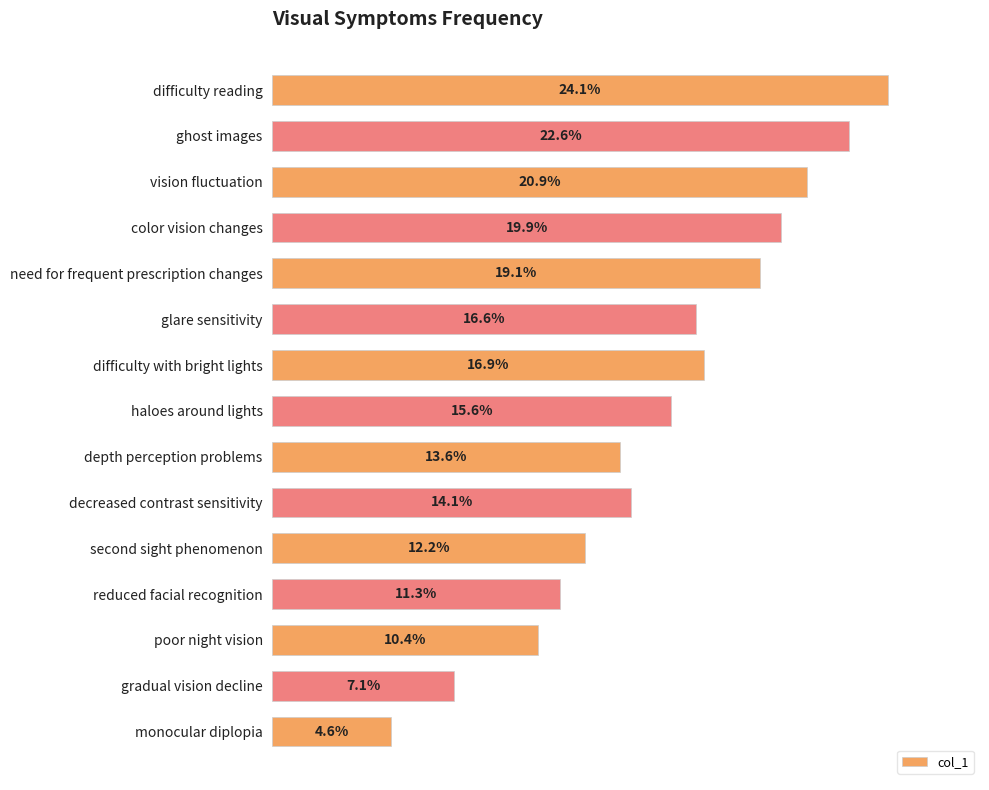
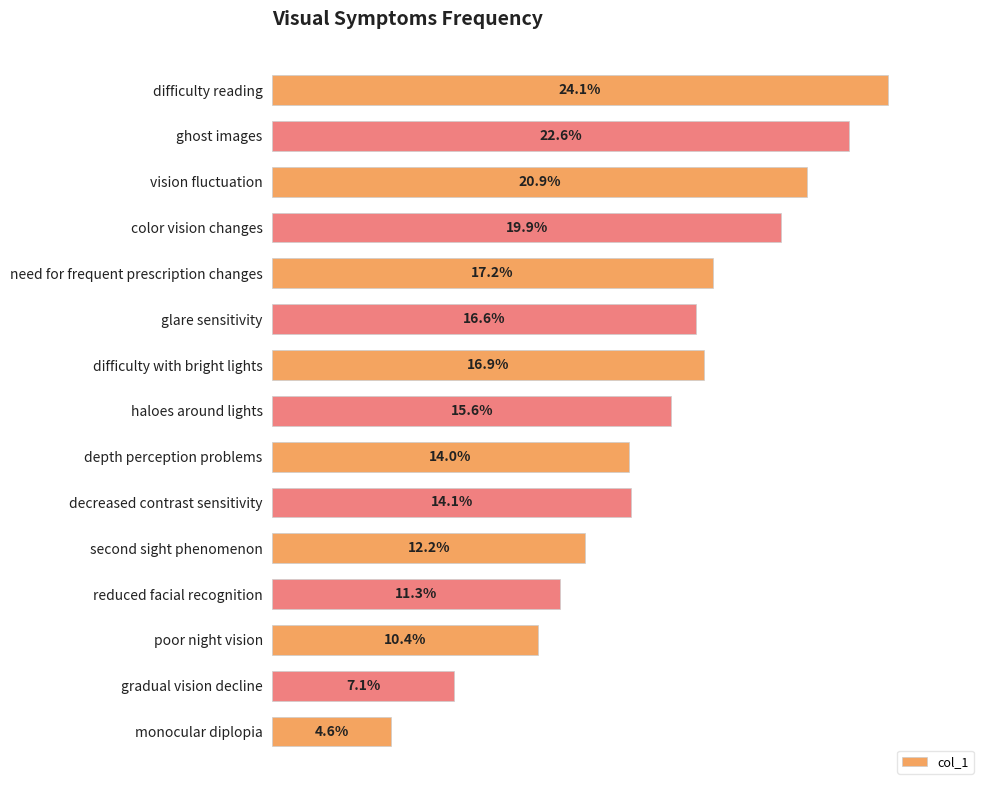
  {
    "difficulty reading": "24.1%",
    "ghost images": "22.6%",
    "vision fluctuation": "20.9%",
    "color vision changes": "19.9%",
-   "need for frequent prescription changes": "19.1%",
+   "need for frequent prescription changes": "17.2%",
    "glare sensitivity": "16.6%",
    "difficulty with bright lights": "16.9%",
    "haloes around lights": "15.6%",
-   "depth perception problems": "13.6%",
+   "depth perception problems": "14.0%",
    "decreased contrast sensitivity": "14.1%",
    "second sight phenomenon": "12.2%",
    "reduced facial recognition": "11.3%",
    "poor night vision": "10.4%",
    "gradual vision decline": "7.1%",
    "monocular diplopia": "4.6%"
  }
